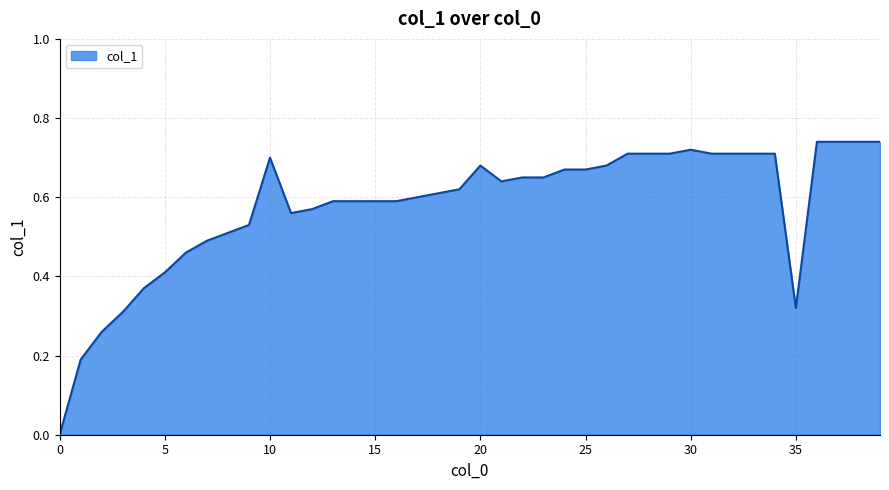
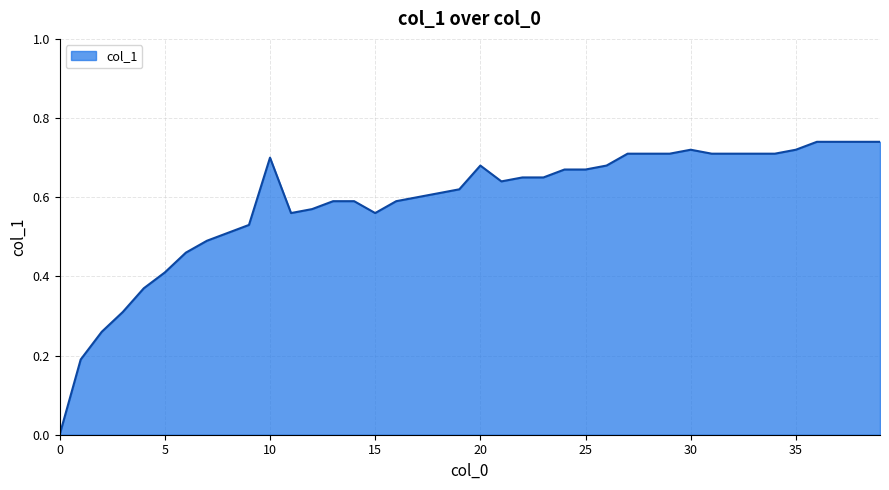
  {
    "0": 0.00,
    "5": 0.41,
    "10": 0.70,
-   "15": 0.59,
+   "15": 0.56,
    "20": 0.68,
    "25": 0.67,
    "30": 0.72,
-   "35": 0.32
+   "35": 0.72
  }
